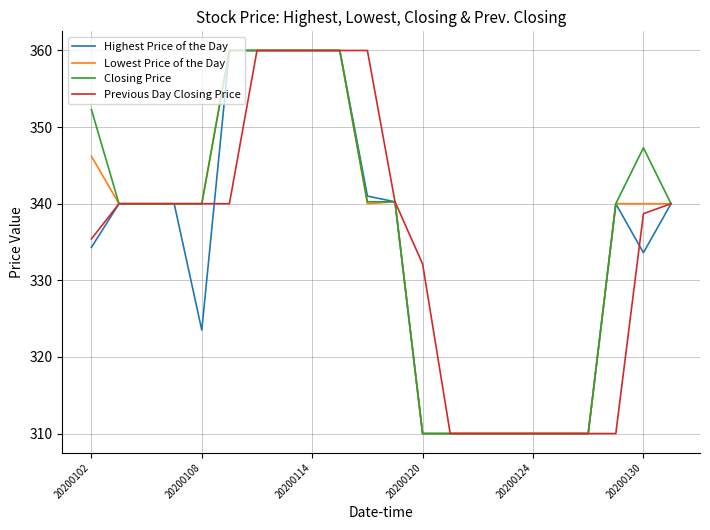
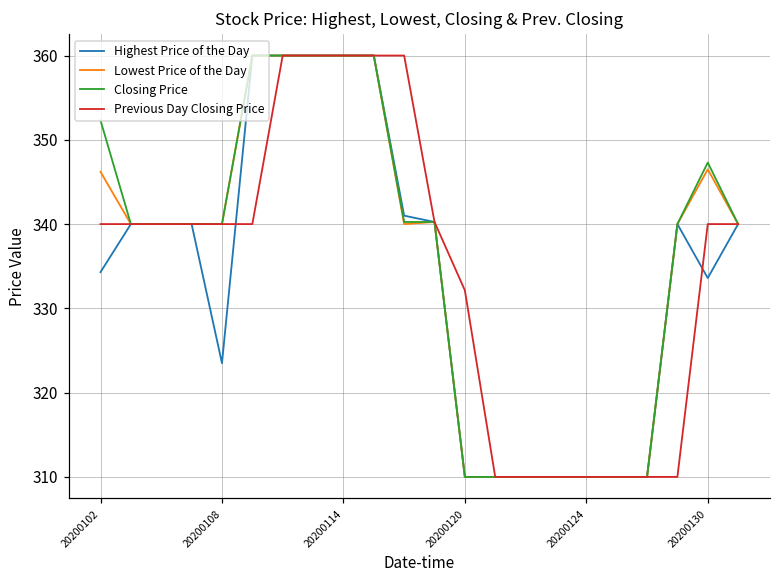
  {
    "Highest Price of the Day": {
      "20200102": 334,
      "20200108": 324,
      "20200130": 334
    },
    "Lowest Price of the Day": {
      "20200102": 346,
-     "20200130": 340
+     "20200130": 347
    },
    "Closing Price": {
      "20200102": 352,
      "20200130": 347
    },
    "Previous Day Closing Price": {
-     "20200102": 335,
+     "20200102": 340,
      "20200120": 332,
-     "20200130": 339
+     "20200130": 340
    }
  }
